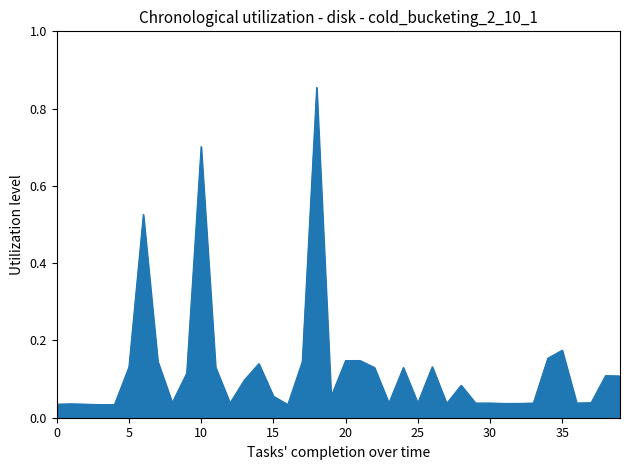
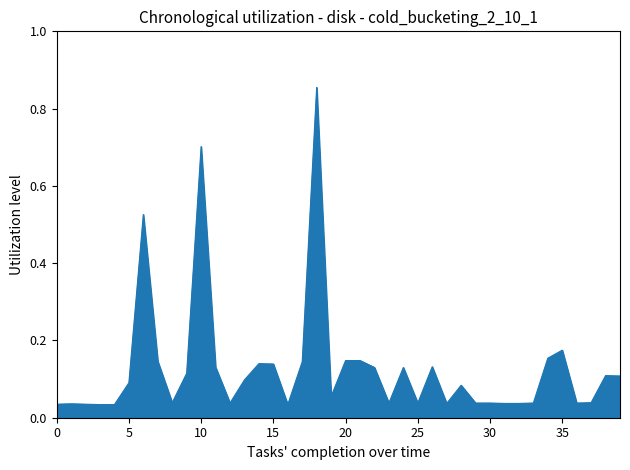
  {
    "0": 0.04,
-   "5": 0.13,
+   "5": 0.09,
    "10": 0.70,
-   "15": 0.06,
+   "15": 0.14,
    "20": 0.15,
    "25": 0.04,
    "30": 0.04,
    "35": 0.17
  }
